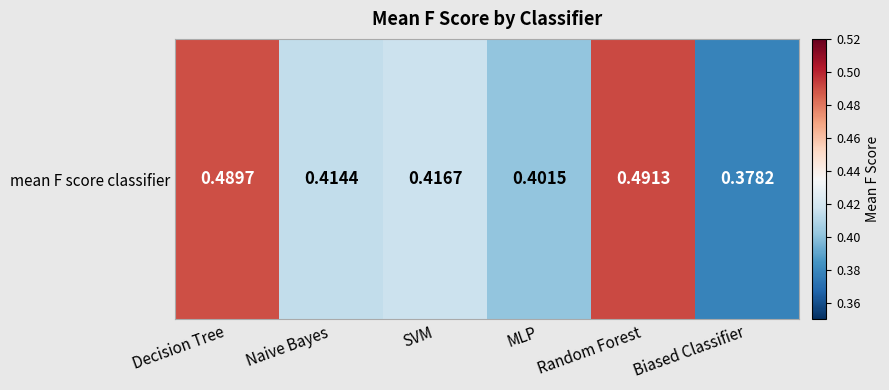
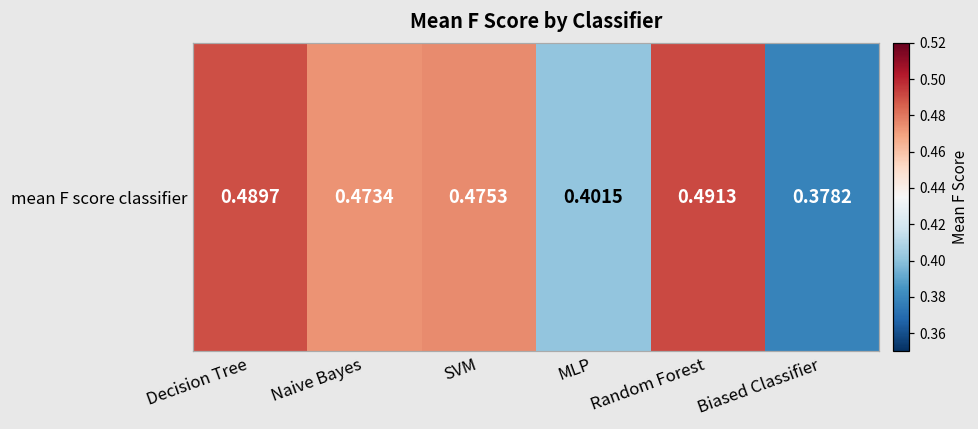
  {
    "mean F score classifier": {
      "Decision Tree": 0.4897,
-     "Naive Bayes": 0.4144,
-     "SVM": 0.4167,
+     "Naive Bayes": 0.4734,
+     "SVM": 0.4753,
      "MLP": 0.4015,
      "Random Forest": 0.4913,
      "Biased Classifier": 0.3782
    }
  }
